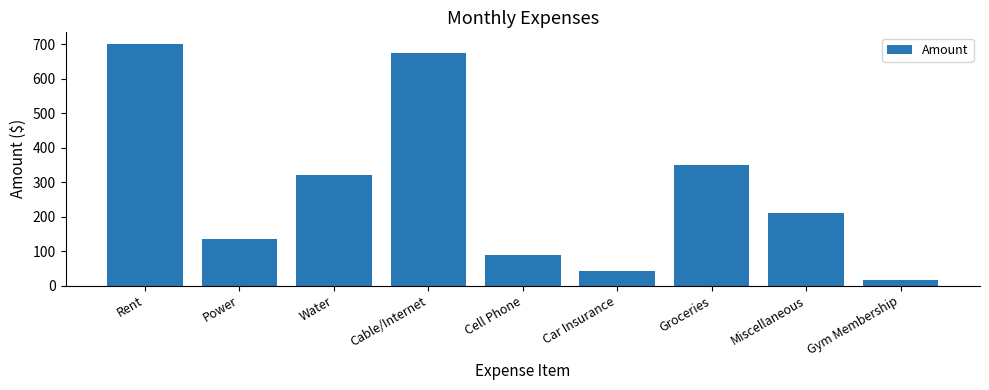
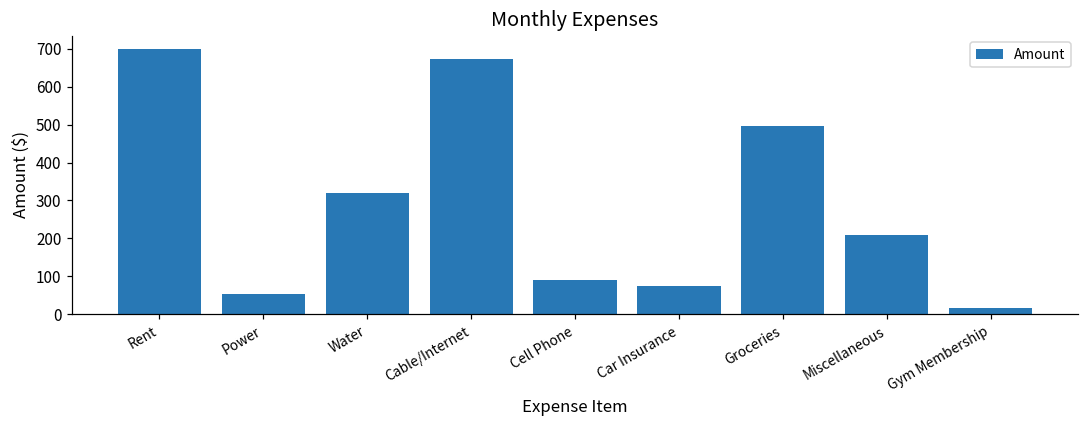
  {
    "Rent": 700,
-   "Power": 140,
+   "Power": 50,
    "Water": 320,
    "Cable/Internet": 670,
    "Cell Phone": 90,
-   "Car Insurance": 40,
-   "Groceries": 350,
+   "Car Insurance": 80,
+   "Groceries": 500,
    "Miscellaneous": 210,
    "Gym Membership": 20
  }
